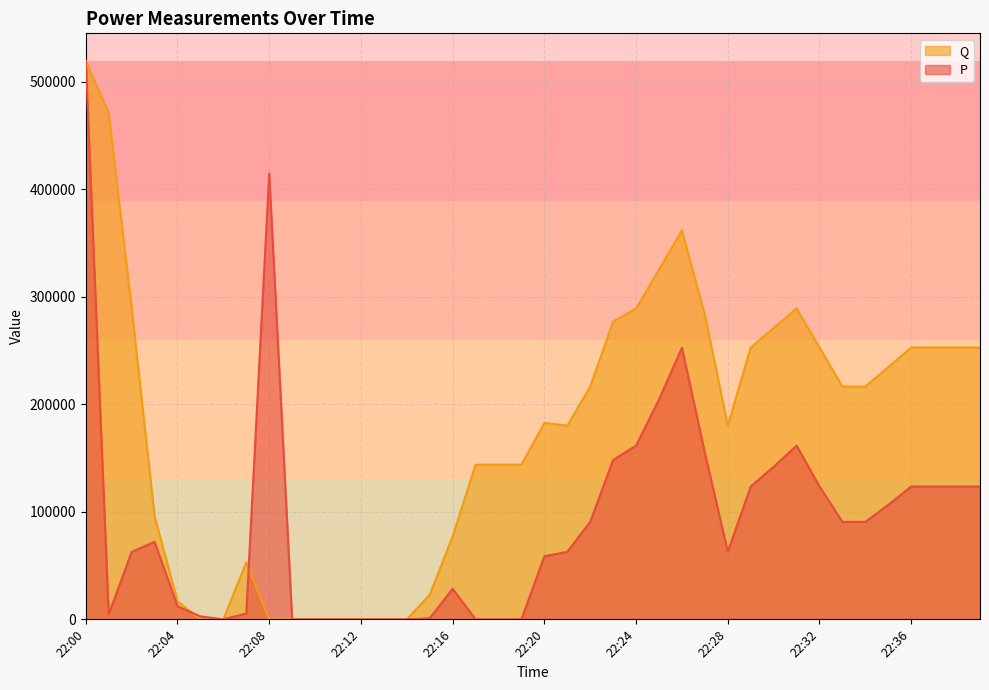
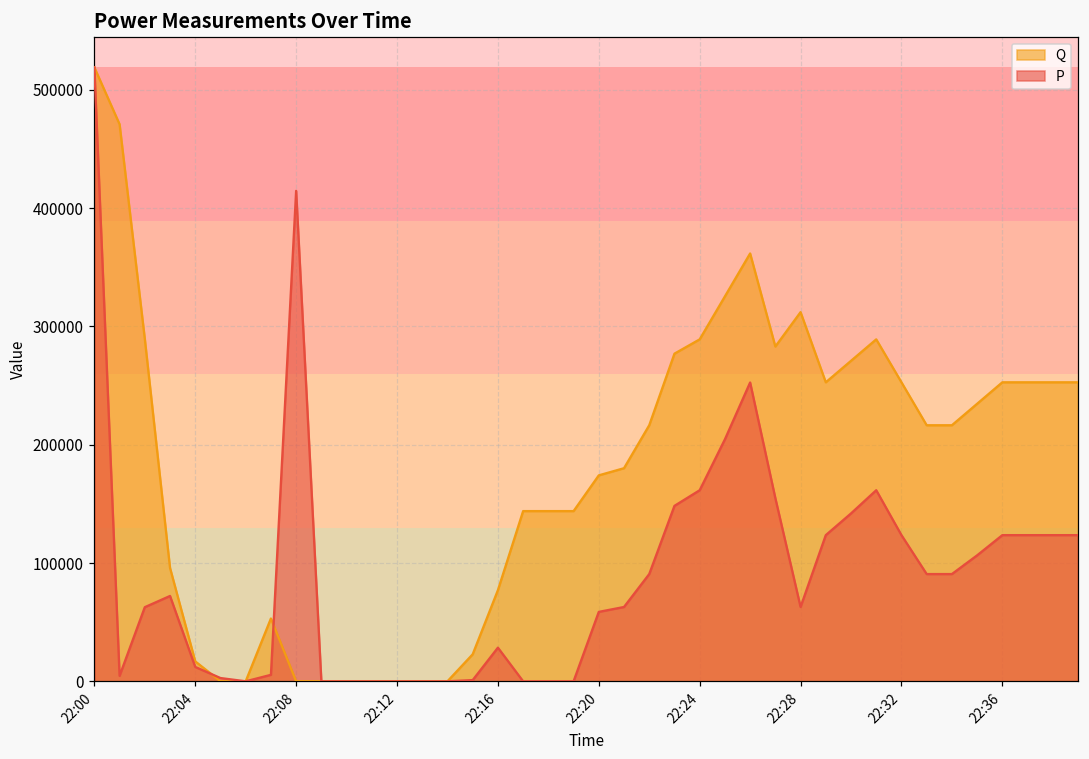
  {
    "Q": {
      "22:04": 17000,
      "22:08": 0,
      "22:16": 77000,
-     "22:20": 183000,
+     "22:20": 174000,
      "22:24": 289000,
-     "22:28": 180000,
+     "22:28": 312000,
      "22:32": 253000,
      "22:36": 253000
    },
    "P": {
      "22:04": 12000,
      "22:08": 415000,
      "22:16": 28000,
      "22:20": 59000,
      "22:24": 162000,
      "22:28": 63000,
      "22:32": 124000,
      "22:36": 124000
    }
  }
